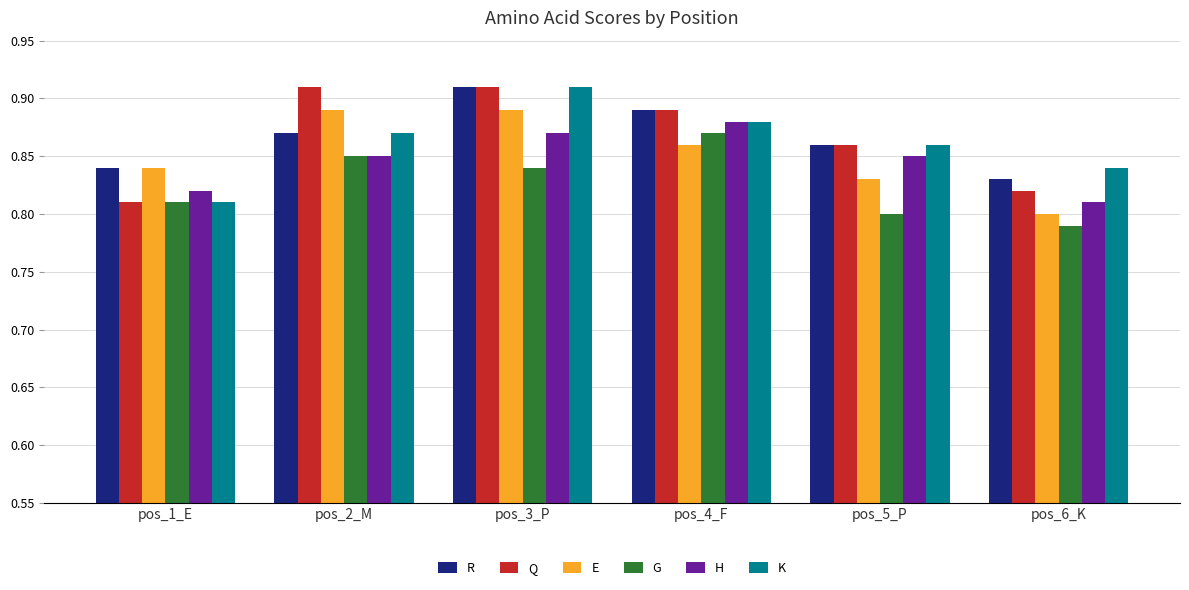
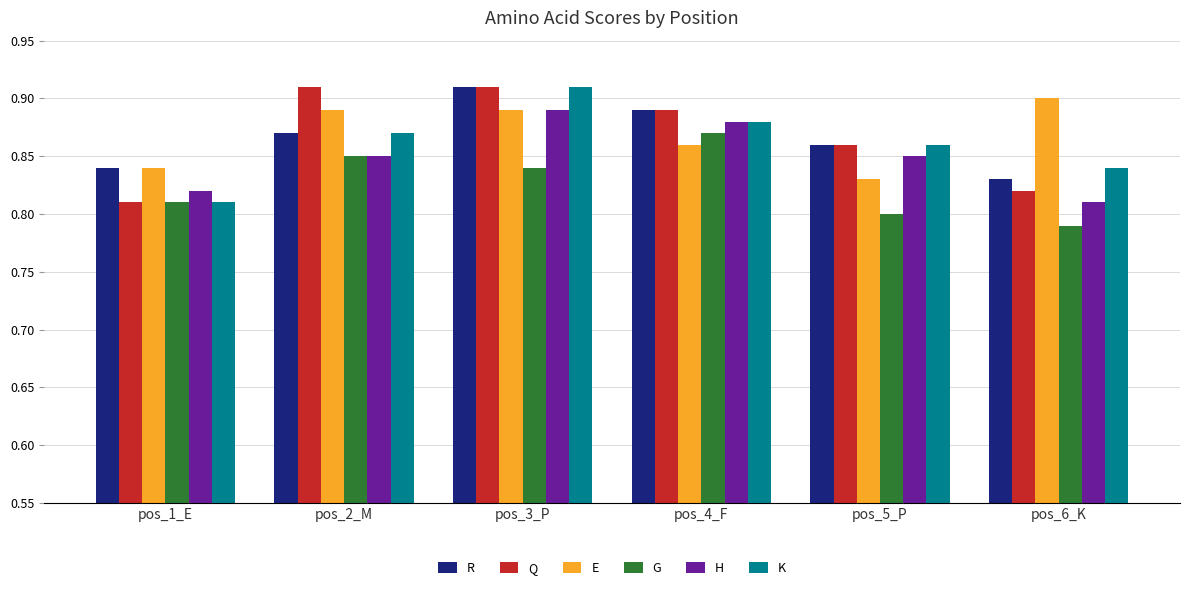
  {
    "R": {
      "pos_1_E": 0.84,
      "pos_2_M": 0.87,
      "pos_3_P": 0.91,
      "pos_4_F": 0.89,
      "pos_5_P": 0.86,
      "pos_6_K": 0.83
    },
    "Q": {
      "pos_1_E": 0.81,
      "pos_2_M": 0.91,
      "pos_3_P": 0.91,
      "pos_4_F": 0.89,
      "pos_5_P": 0.86,
      "pos_6_K": 0.82
    },
    "E": {
      "pos_1_E": 0.840,
      "pos_2_M": 0.890,
      "pos_3_P": 0.890,
      "pos_4_F": 0.860,
      "pos_5_P": 0.830,
-     "pos_6_K": 0.8
+     "pos_6_K": 0.9
    },
    "G": {
      "pos_1_E": 0.81,
      "pos_2_M": 0.85,
      "pos_3_P": 0.84,
      "pos_4_F": 0.87,
      "pos_5_P": 0.80,
      "pos_6_K": 0.79
    },
    "H": {
      "pos_1_E": 0.82,
      "pos_2_M": 0.85,
-     "pos_3_P": 0.87,
+     "pos_3_P": 0.89,
      "pos_4_F": 0.88,
      "pos_5_P": 0.85,
      "pos_6_K": 0.81
    },
    "K": {
      "pos_1_E": 0.81,
      "pos_2_M": 0.87,
      "pos_3_P": 0.91,
      "pos_4_F": 0.88,
      "pos_5_P": 0.86,
      "pos_6_K": 0.84
    }
  }
